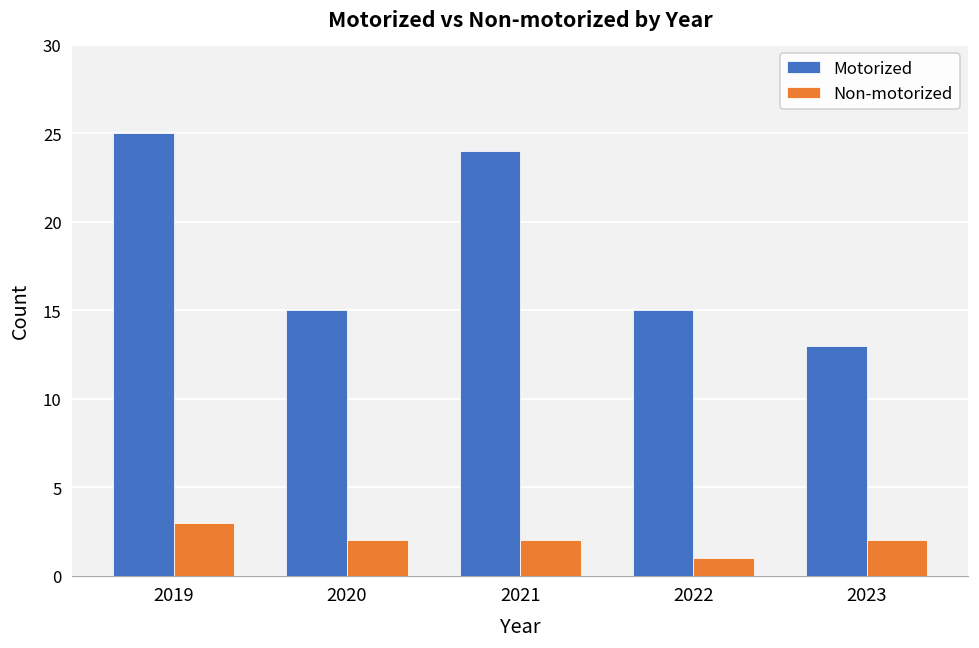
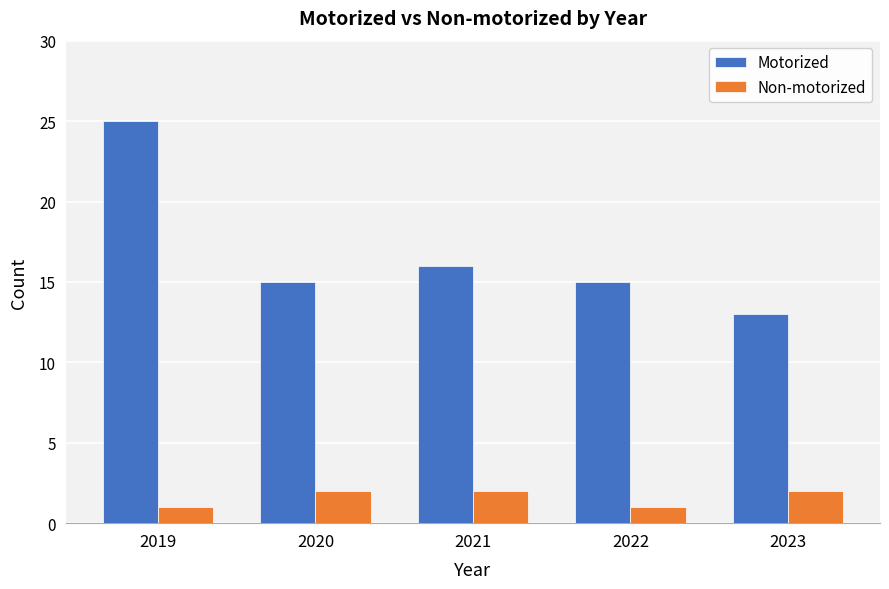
  {
    "Motorized": {
      "2019": 25,
      "2020": 15,
-     "2021": 24,
+     "2021": 16,
      "2022": 15,
      "2023": 13
    },
    "Non-motorized": {
-     "2019": 3,
+     "2019": 1,
      "2020": 2,
      "2021": 2,
      "2022": 1,
      "2023": 2
    }
  }
